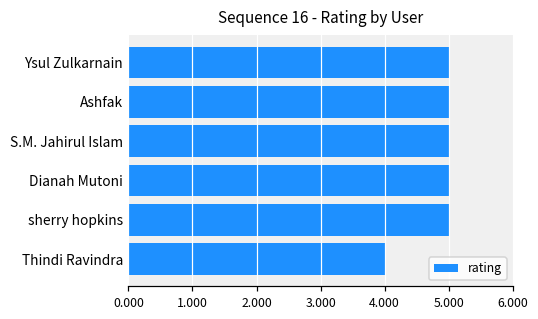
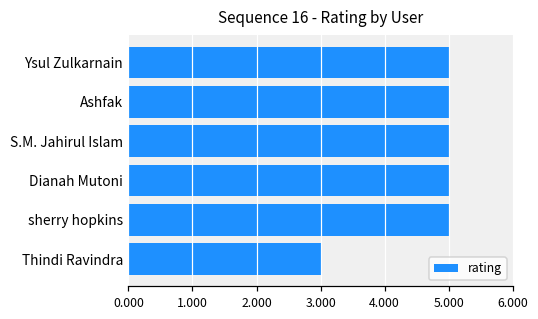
  {
    "Ysul Zulkarnain": 5,
    "Ashfak": 5,
    "S.M. Jahirul Islam": 5,
    "Dianah Mutoni": 5,
    "sherry hopkins": 5,
-   "Thindi Ravindra": 4
+   "Thindi Ravindra": 3
  }
